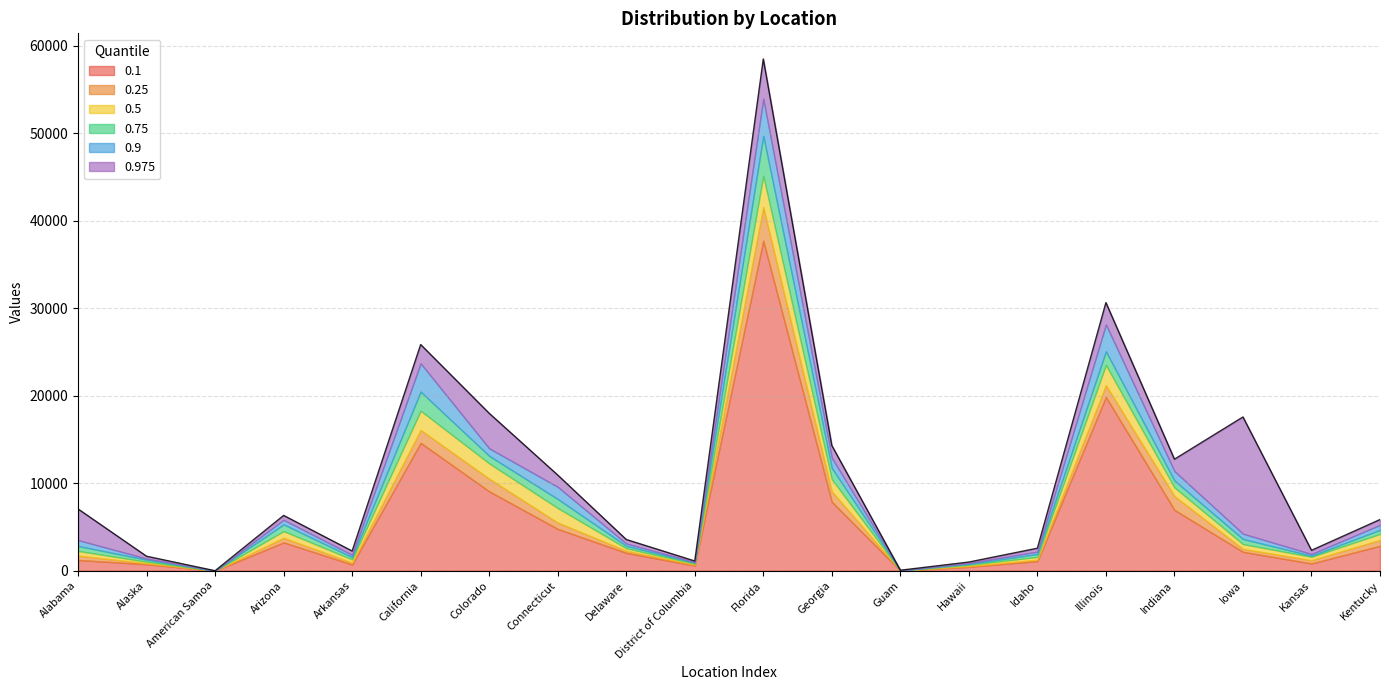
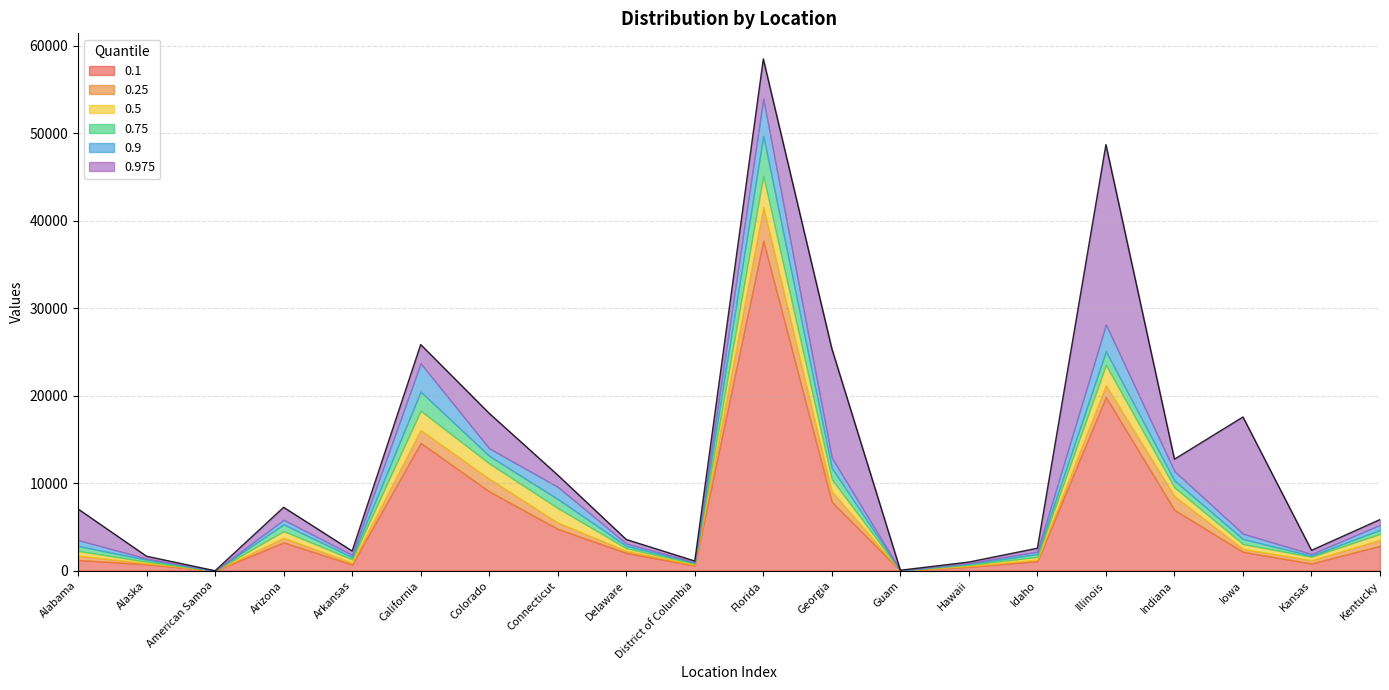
  {
    "0.975": {
      "Alabama": 7000,
-     "Arizona": 6000,
+     "Arizona": 7000,
      "Arkansas": 2000,
      "California": 26000,
      "Colorado": 18000,
      "Connecticut": 11000,
      "Delaware": 4000,
      "Florida": 58000,
-     "Georgia": 14000,
+     "Georgia": 25000,
      "Idaho": 3000,
-     "Illinois": 31000,
+     "Illinois": 49000,
      "Indiana": 13000,
      "Iowa": 18000,
      "Kansas": 2000,
      "Kentucky": 6000
    }
  }
